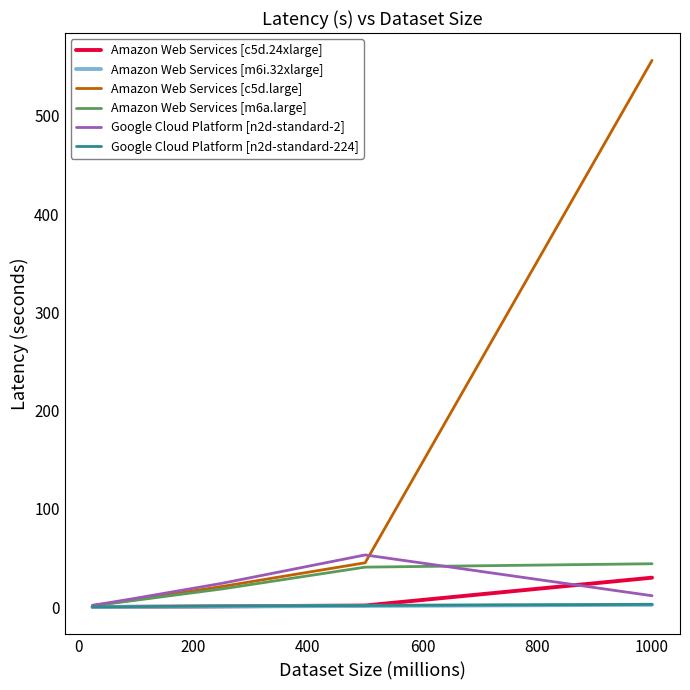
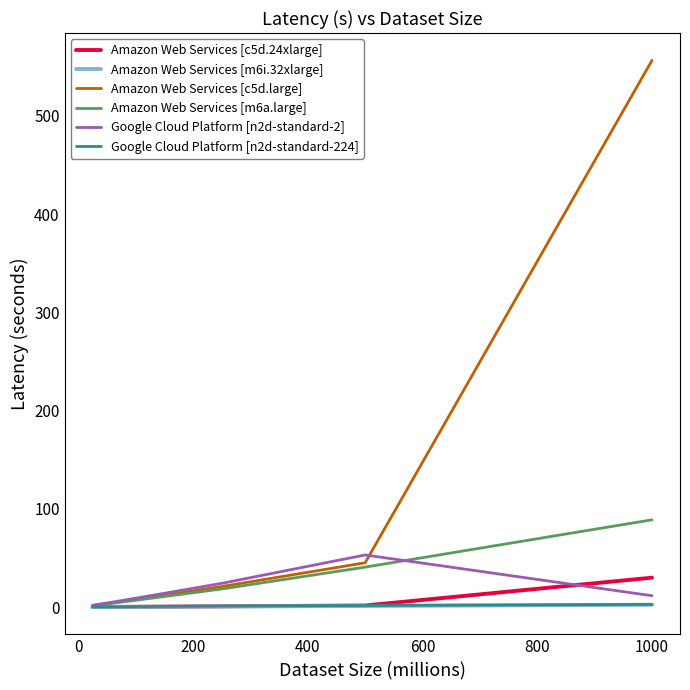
  {
    "Amazon Web Services [c5d.24xlarge]": {
      "1000": 30
    },
    "Amazon Web Services [c5d.large]": {
      "1000": 560
    },
    "Amazon Web Services [m6a.large]": {
-     "1000": 40
+     "1000": 90
    },
    "Google Cloud Platform [n2d-standard-2]": {
      "1000": 10
    }
  }
